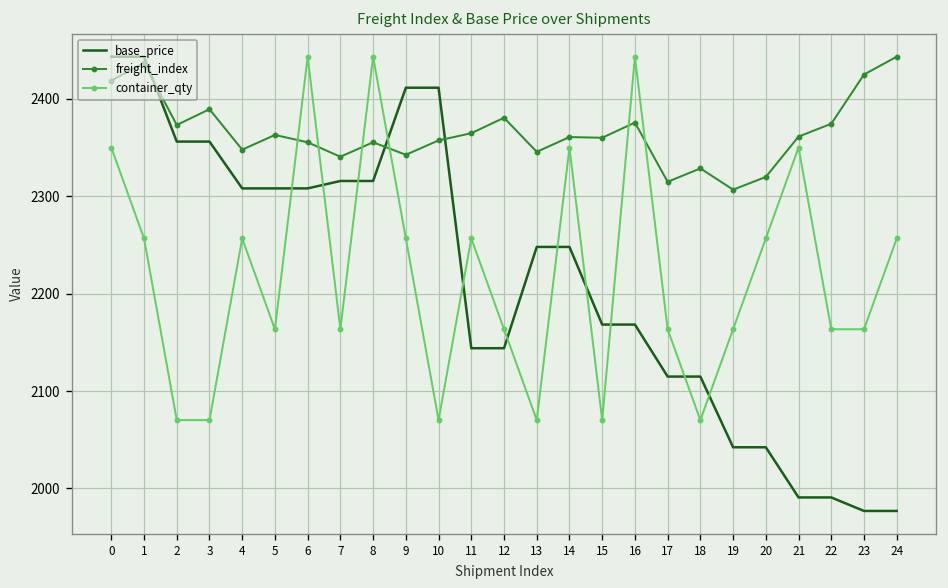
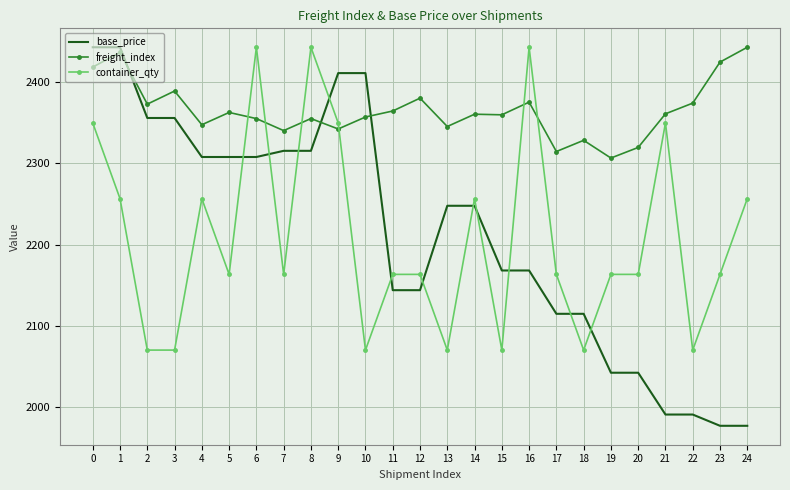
  {
    "container_qty": {
      "0": 2350,
      "1": 2260,
      "2": 2070,
      "3": 2070,
      "4": 2260,
      "5": 2160,
      "6": 2440,
      "7": 2160,
      "8": 2440,
-     "9": 2260,
+     "9": 2350,
      "10": 2070,
-     "11": 2260,
+     "11": 2160,
      "12": 2160,
      "13": 2070,
-     "14": 2350,
+     "14": 2260,
      "15": 2070,
      "16": 2440,
      "17": 2160,
      "18": 2070,
      "19": 2160,
-     "20": 2260,
+     "20": 2160,
      "21": 2350,
-     "22": 2160,
+     "22": 2070,
      "23": 2160,
      "24": 2260
    }
  }
